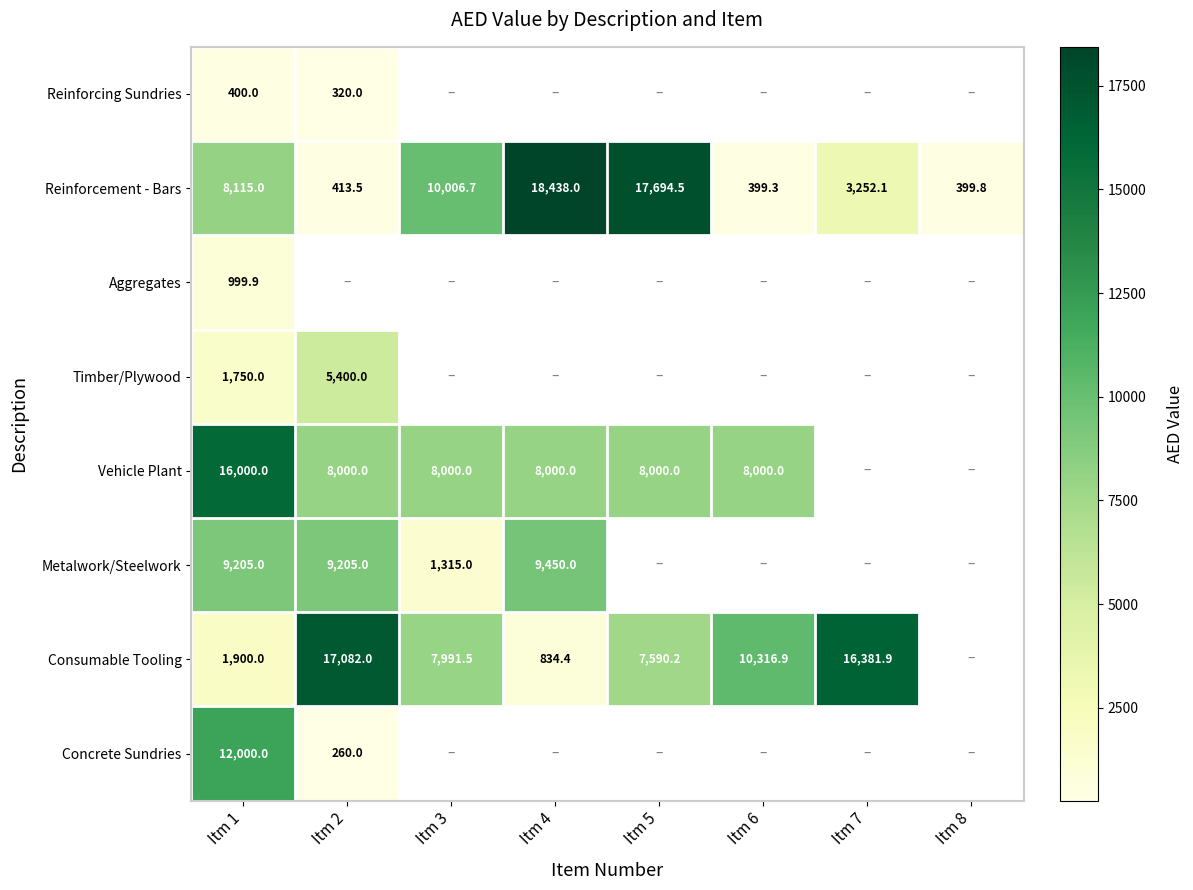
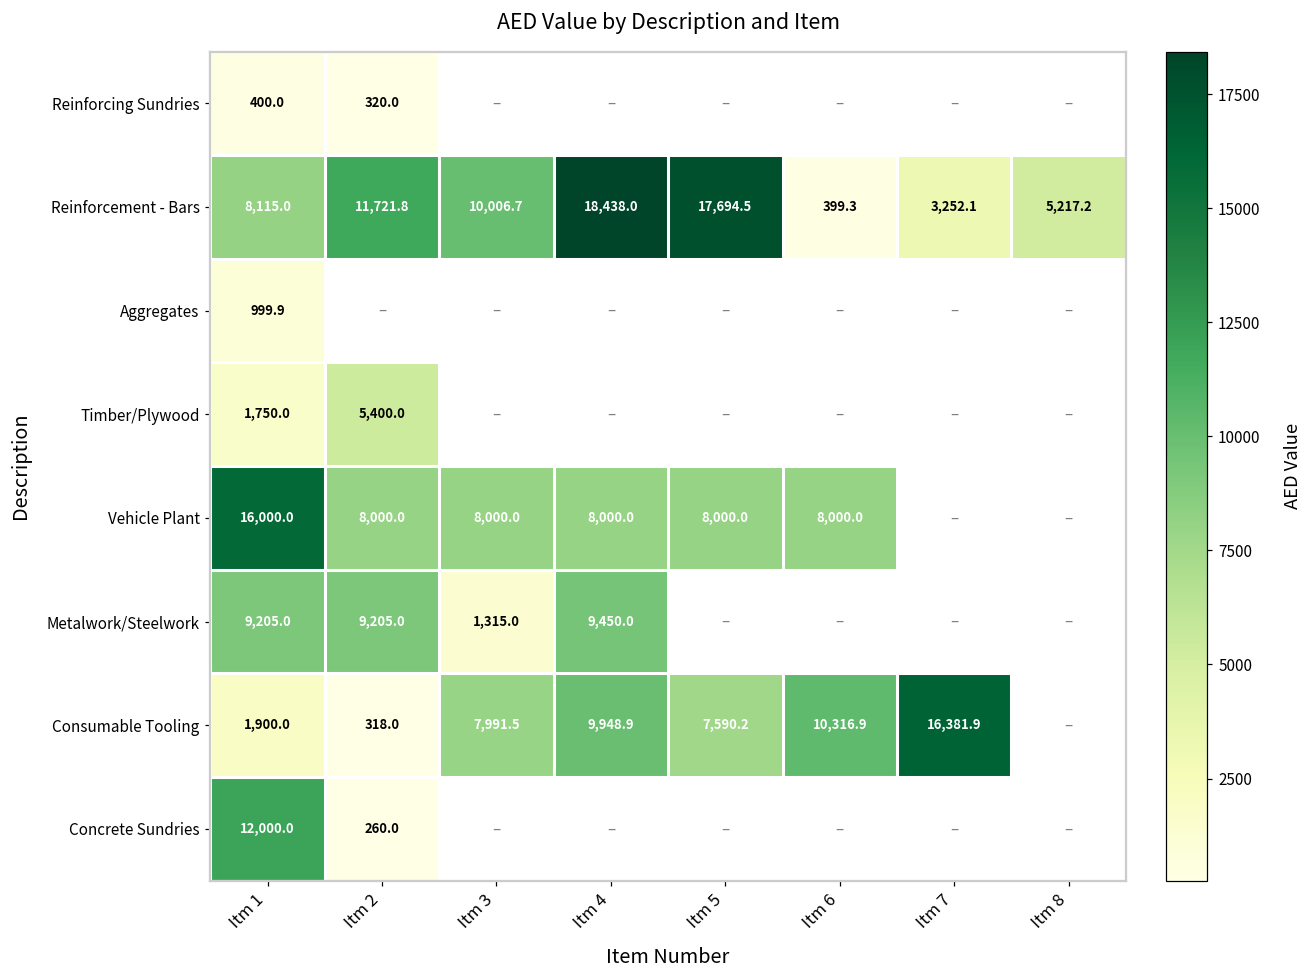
  {
    "Reinforcing Sundries": {
      "Itm 1": "400.0",
      "Itm 2": "320.0"
    },
    "Reinforcement - Bars": {
      "Itm 1": "8,115.0",
-     "Itm 2": "413.5",
+     "Itm 2": "11,721.8",
      "Itm 3": "10,006.7",
      "Itm 4": "18,438.0",
      "Itm 5": "17,694.5",
      "Itm 6": "399.3",
      "Itm 7": "3,252.1",
-     "Itm 8": "399.8"
+     "Itm 8": "5,217.2"
    },
    "Aggregates": {
      "Itm 1": "999.9"
    },
    "Timber/Plywood": {
      "Itm 1": "1,750.0",
      "Itm 2": "5,400.0"
    },
    "Vehicle Plant": {
      "Itm 1": "16,000.0",
      "Itm 2": "8,000.0",
      "Itm 3": "8,000.0",
      "Itm 4": "8,000.0",
      "Itm 5": "8,000.0",
      "Itm 6": "8,000.0"
    },
    "Metalwork/Steelwork": {
      "Itm 1": "9,205.0",
      "Itm 2": "9,205.0",
      "Itm 3": "1,315.0",
      "Itm 4": "9,450.0"
    },
    "Consumable Tooling": {
      "Itm 1": "1,900.0",
-     "Itm 2": "17,082.0",
+     "Itm 2": "318.0",
      "Itm 3": "7,991.5",
-     "Itm 4": "834.4",
+     "Itm 4": "9,948.9",
      "Itm 5": "7,590.2",
      "Itm 6": "10,316.9",
      "Itm 7": "16,381.9"
    },
    "Concrete Sundries": {
      "Itm 1": "12,000.0",
      "Itm 2": "260.0"
    }
  }
